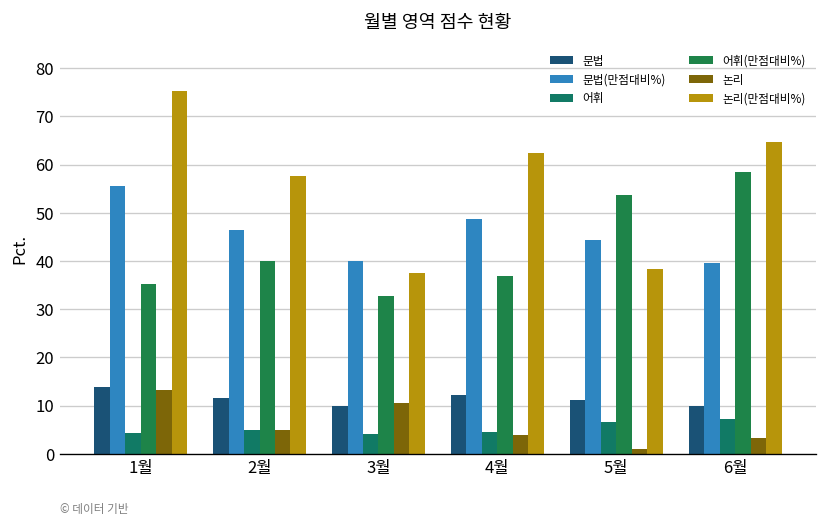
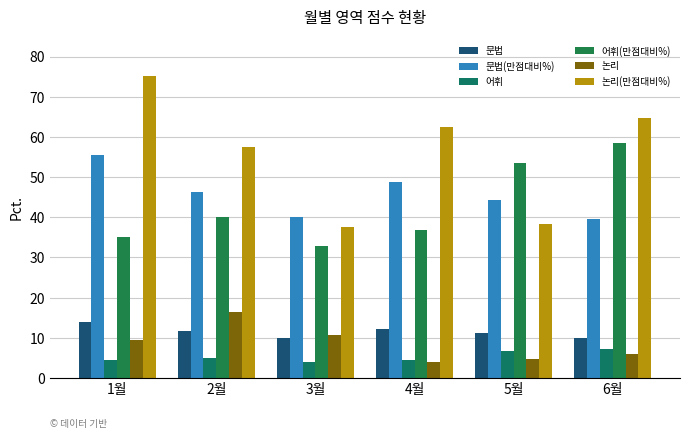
  {
    "문법(만점대비%)": {
      "1월": 56,
      "2월": 46,
      "3월": 40,
      "4월": 49,
      "5월": 44,
      "6월": 40
    },
    "논리": {
-     "1월": 13,
-     "2월": 5,
+     "1월": 9,
+     "2월": 16,
      "3월": 11,
      "4월": 4,
-     "5월": 1,
-     "6월": 3
+     "5월": 5,
+     "6월": 6
    },
    "논리(만점대비%)": {
      "1월": 75,
      "2월": 58,
      "3월": 38,
      "4월": 62,
      "5월": 38,
      "6월": 65
    }
  }
